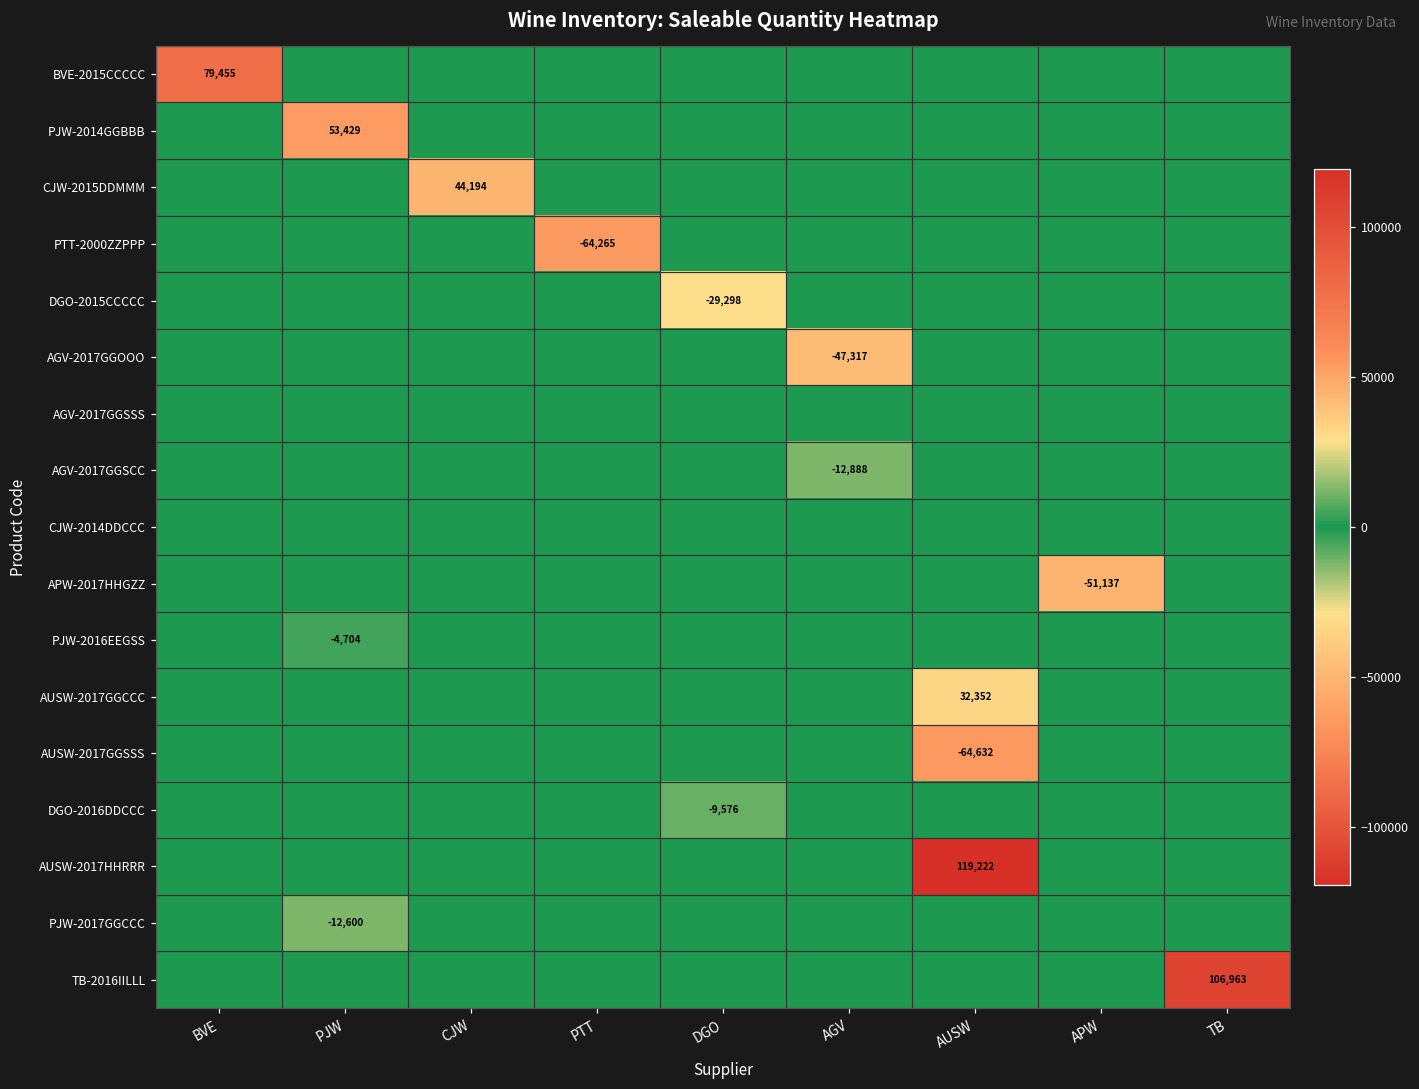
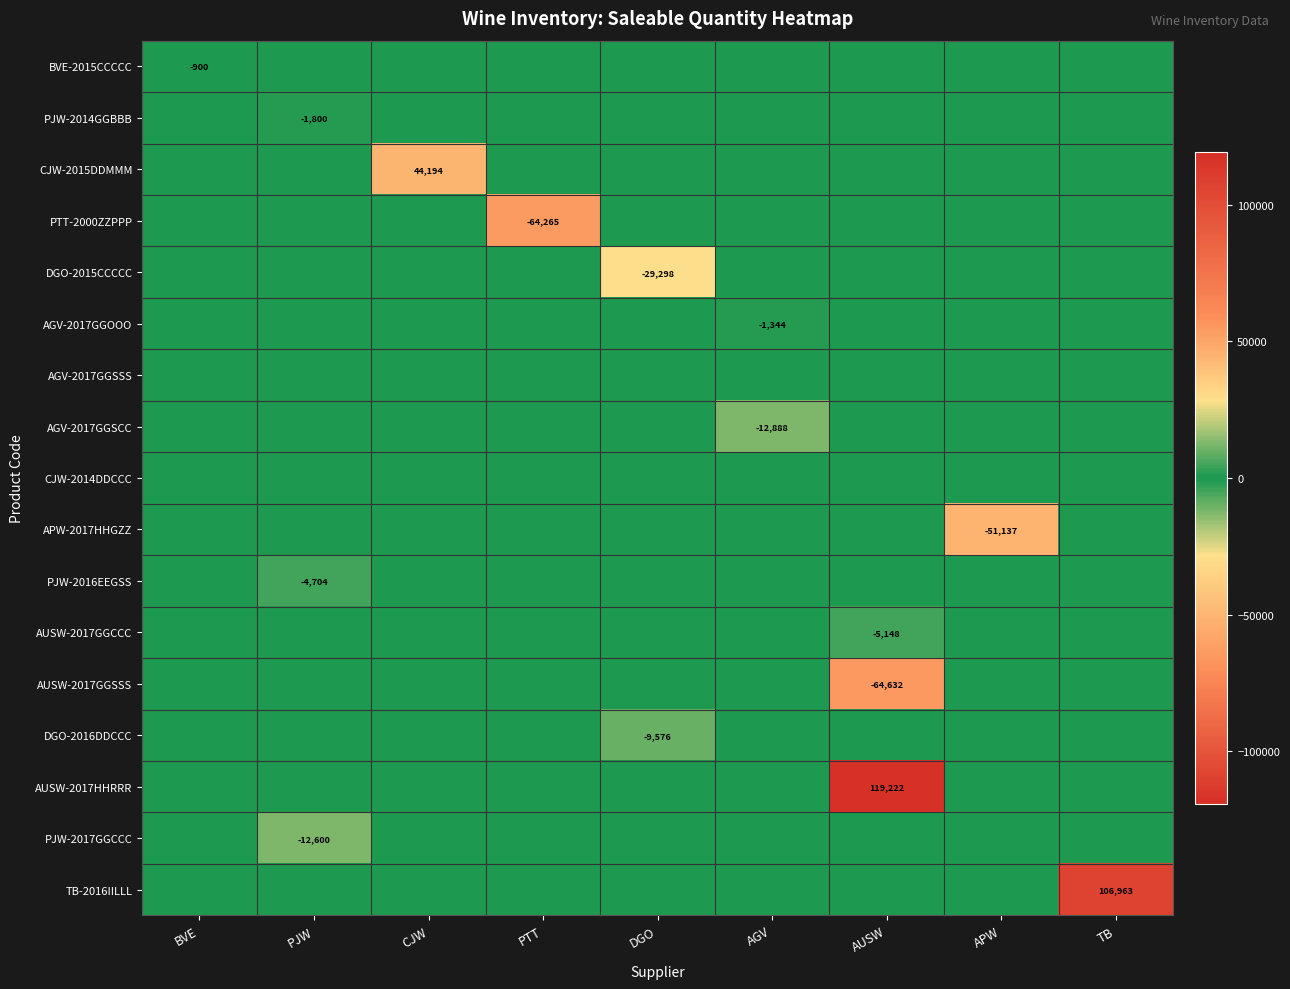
  {
    "BVE-2015CCCCC": {
-     "BVE": "79,455"
+     "BVE": "-900"
    },
    "PJW-2014GGBBB": {
-     "PJW": "53,429"
+     "PJW": "-1,800"
    },
    "CJW-2015DDMMM": {
      "CJW": "44,194"
    },
    "PTT-2000ZZPPP": {
      "PTT": "-64,265"
    },
    "DGO-2015CCCCC": {
      "DGO": "-29,298"
    },
    "AGV-2017GGOOO": {
-     "AGV": "-47,317"
+     "AGV": "-1,344"
    },
    "AGV-2017GGSCC": {
      "AGV": "-12,888"
    },
    "APW-2017HHGZZ": {
      "APW": "-51,137"
    },
    "PJW-2016EEGSS": {
      "PJW": "-4,704"
    },
    "AUSW-2017GGCCC": {
-     "AUSW": "32,352"
+     "AUSW": "-5,148"
    },
    "AUSW-2017GGSSS": {
      "AUSW": "-64,632"
    },
    "DGO-2016DDCCC": {
      "DGO": "-9,576"
    },
    "AUSW-2017HHRRR": {
      "AUSW": "119,222"
    },
    "PJW-2017GGCCC": {
      "PJW": "-12,600"
    },
    "TB-2016IILLL": {
      "TB": "106,963"
    }
  }
